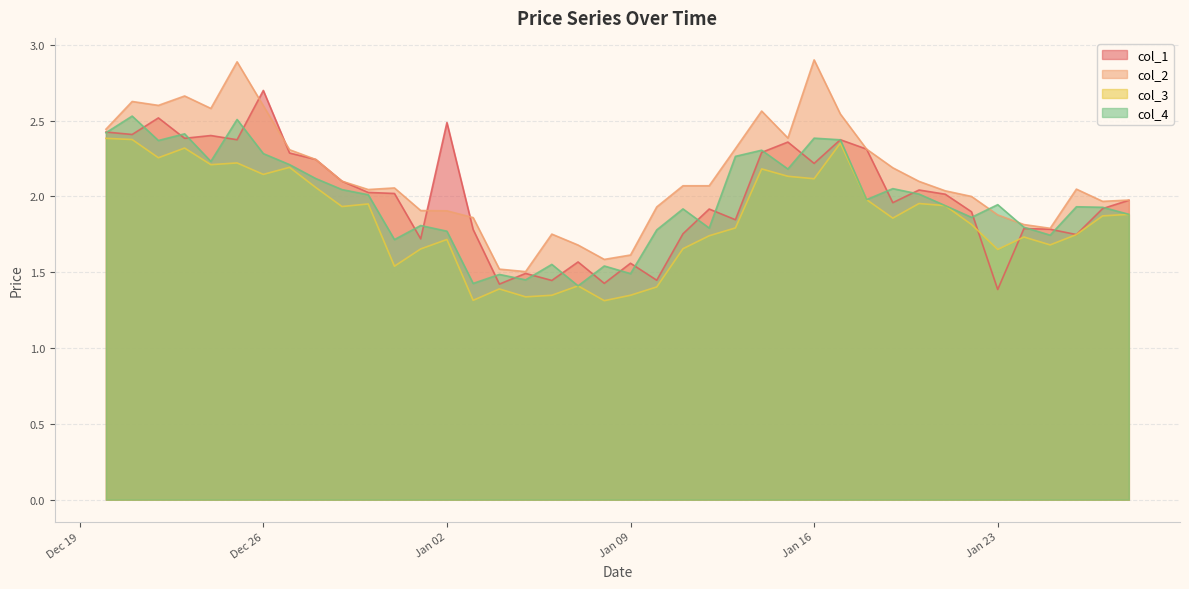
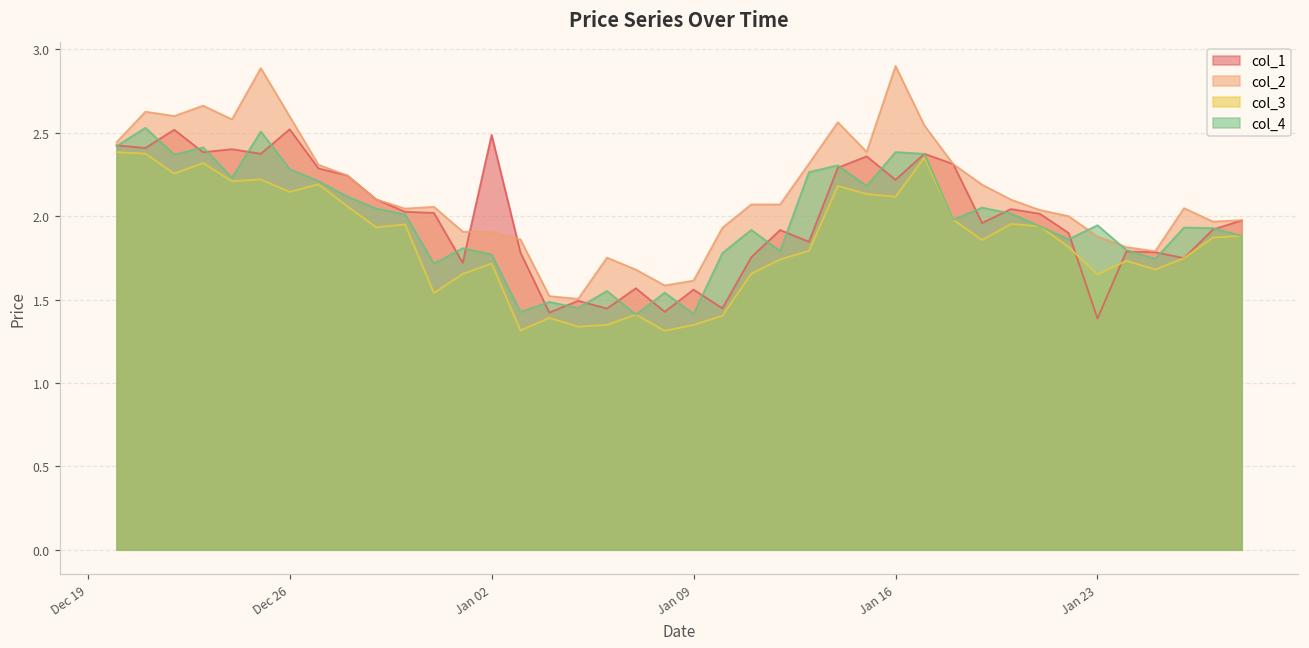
  {
    "col_1": {
-     "Dec 26": 2.70,
+     "Dec 26": 2.52,
      "Jan 02": 2.49,
      "Jan 09": 1.56,
      "Jan 16": 2.22,
      "Jan 23": 1.39
    },
    "col_4": {
      "Dec 26": 2.28,
      "Jan 02": 1.77,
-     "Jan 09": 1.49,
+     "Jan 09": 1.41,
      "Jan 16": 2.38,
      "Jan 23": 1.95
    }
  }
